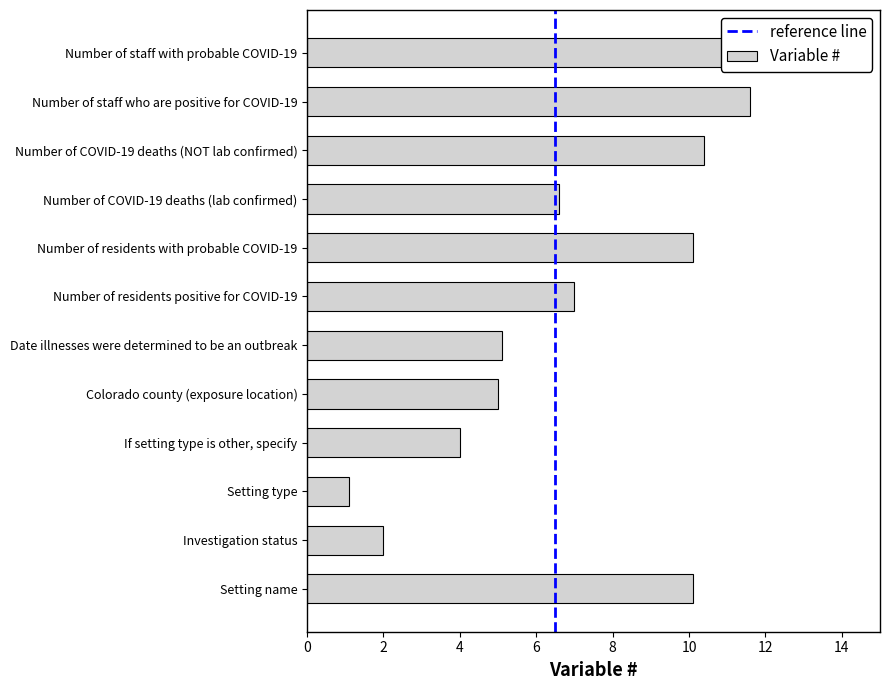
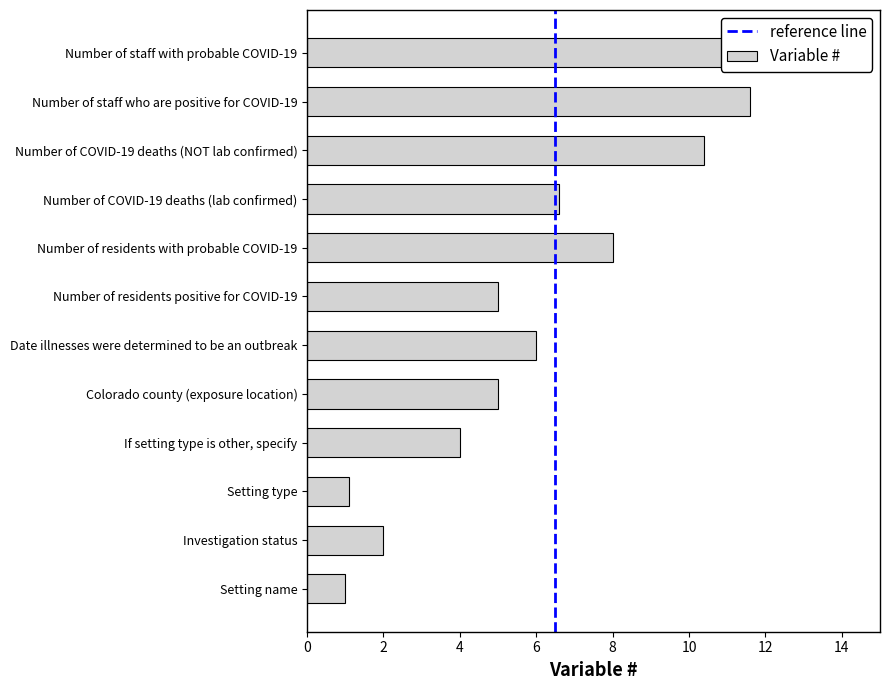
  {
    "Number of staff who are positive for COVID-19": 11.6,
    "Number of COVID-19 deaths (NOT lab confirmed)": 10.4,
    "Number of COVID-19 deaths (lab confirmed)": 6.6,
-   "Number of residents with probable COVID-19": 10.1,
-   "Number of residents positive for COVID-19": 7,
-   "Date illnesses were determined to be an outbreak": 5.1,
+   "Number of residents with probable COVID-19": 8.0,
+   "Number of residents positive for COVID-19": 5,
+   "Date illnesses were determined to be an outbreak": 6.0,
    "Colorado county (exposure location)": 5.0,
    "If setting type is other, specify": 4.0,
    "Setting type": 1.1,
    "Investigation status": 2.0,
-   "Setting name": 10.1
+   "Setting name": 1.0
  }
